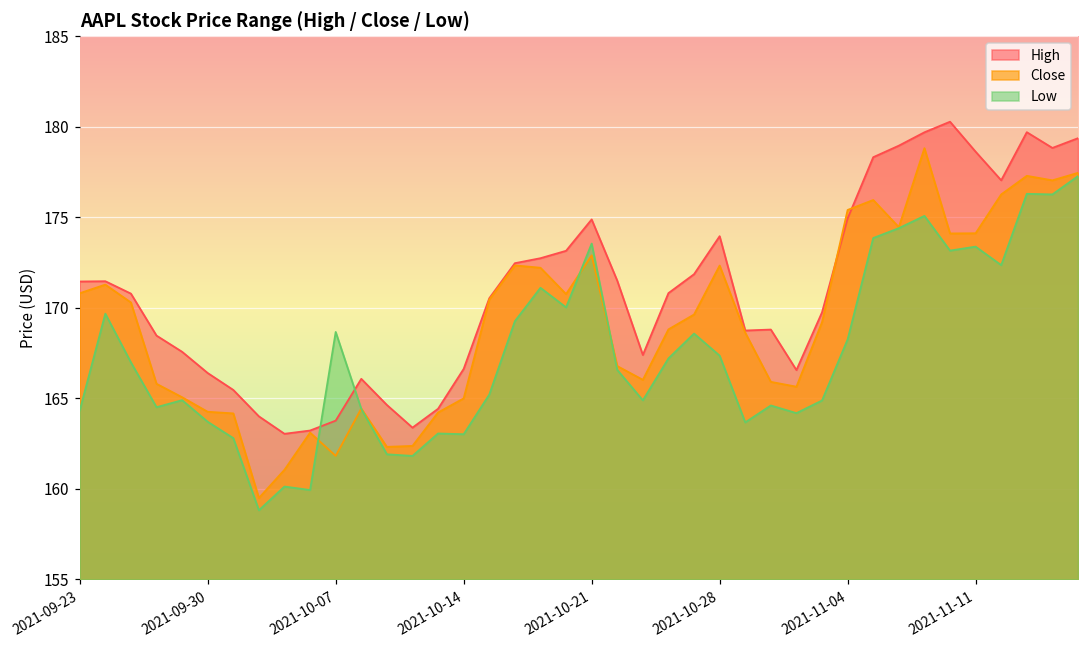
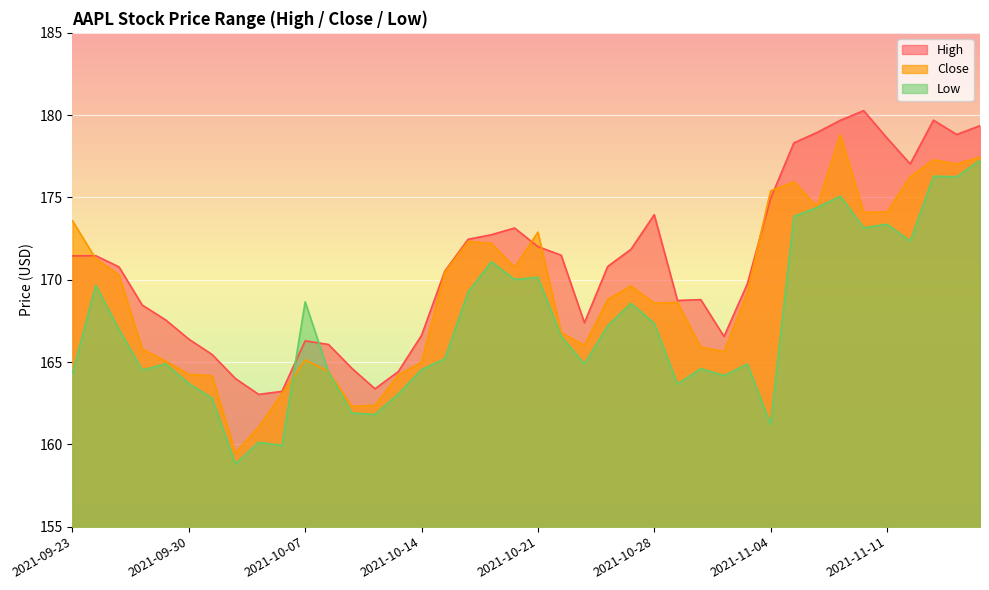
  {
    "High": {
      "2021-09-23": 171.4,
      "2021-09-30": 166.4,
-     "2021-10-07": 163.8,
+     "2021-10-07": 166.3,
      "2021-10-14": 166.6,
-     "2021-10-21": 174.9,
+     "2021-10-21": 172.0,
      "2021-10-28": 173.9,
      "2021-11-04": 174.9,
      "2021-11-11": 178.6
    },
    "Close": {
-     "2021-09-23": 170.8,
+     "2021-09-23": 173.6,
      "2021-09-30": 164.3,
-     "2021-10-07": 161.8,
+     "2021-10-07": 165.1,
      "2021-10-14": 165.0,
      "2021-10-21": 172.9,
-     "2021-10-28": 172.3,
+     "2021-10-28": 168.6,
      "2021-11-04": 175.4,
      "2021-11-11": 174.1
    },
    "Low": {
      "2021-09-23": 164.3,
      "2021-09-30": 163.7,
      "2021-10-07": 168.7,
-     "2021-10-14": 163.0,
-     "2021-10-21": 173.5,
+     "2021-10-14": 164.5,
+     "2021-10-21": 170.1,
      "2021-10-28": 167.4,
-     "2021-11-04": 168.3,
+     "2021-11-04": 161.2,
      "2021-11-11": 173.4
    }
  }
